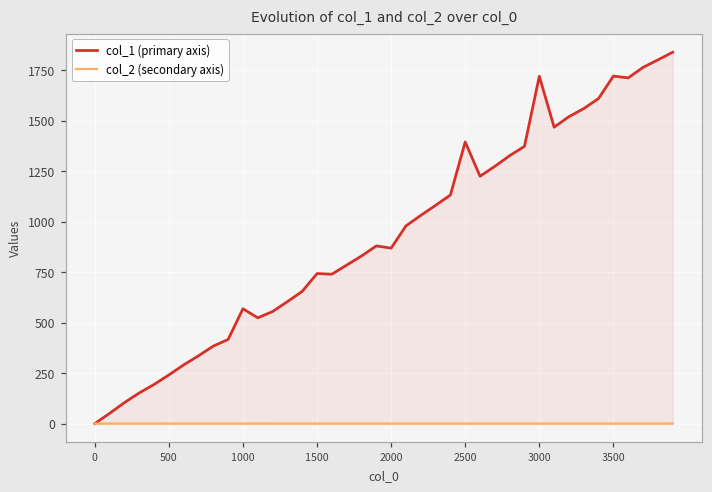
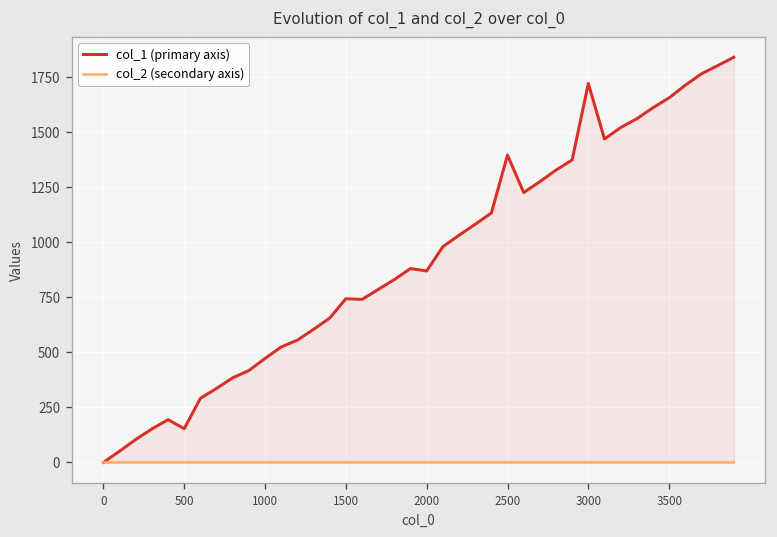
  {
    "col_1 (primary axis)": {
-     "500": 240,
-     "1000": 570,
+     "500": 150,
+     "1000": 470,
      "1500": 740,
      "2000": 870,
      "2500": 1400,
      "3000": 1720,
-     "3500": 1720
+     "3500": 1660
    },
    "col_2 (secondary axis)": {
      "500": 0,
      "1000": 0,
      "1500": 0,
      "2000": 0,
      "2500": 0,
      "3000": 0,
      "3500": 0
    }
  }
